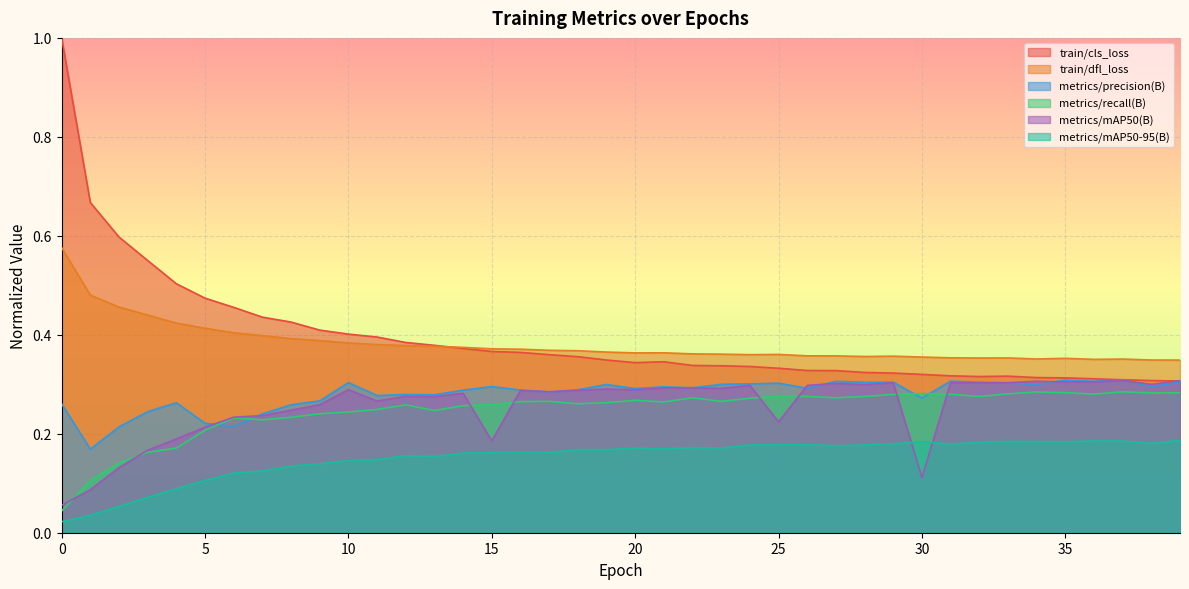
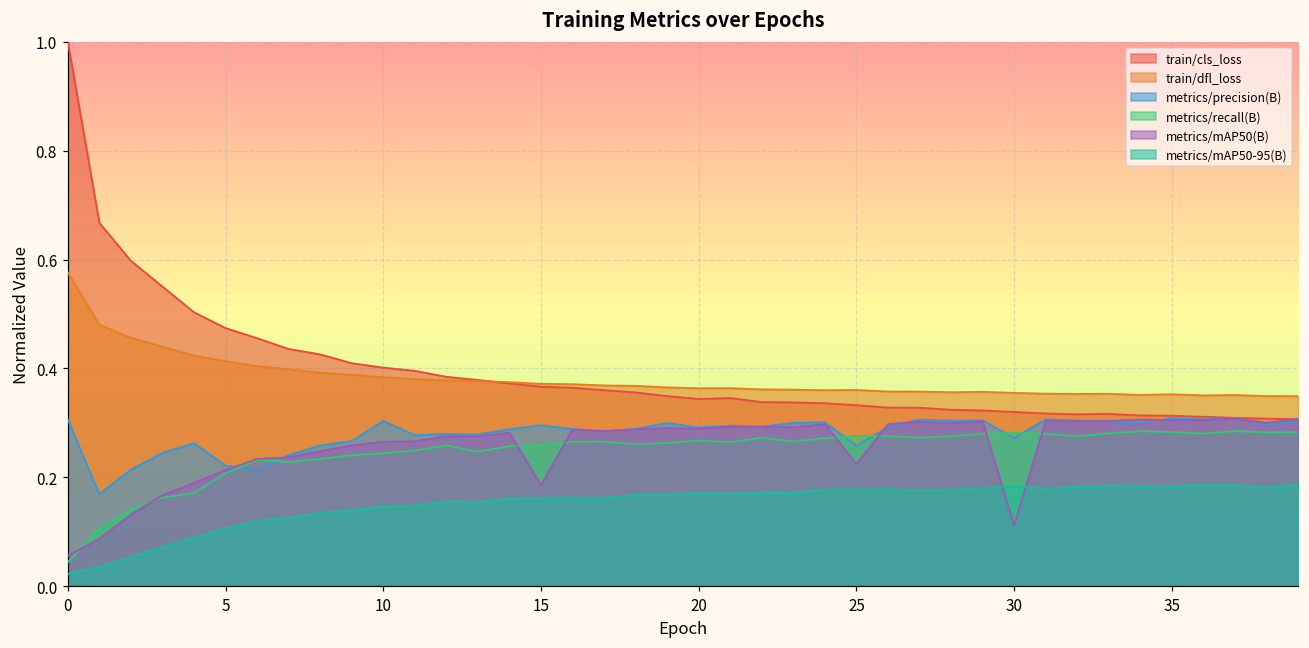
  {
    "metrics/precision(B)": {
-     "0": 0.26,
+     "0": 0.31,
      "5": 0.22,
      "10": 0.30,
      "15": 0.30,
-     "25": 0.30,
+     "25": 0.26,
      "30": 0.27
    },
    "metrics/mAP50(B)": {
      "0": 0.06,
      "5": 0.21,
-     "10": 0.29,
+     "10": 0.26,
      "15": 0.19,
      "25": 0.22,
      "30": 0.11
    }
  }
